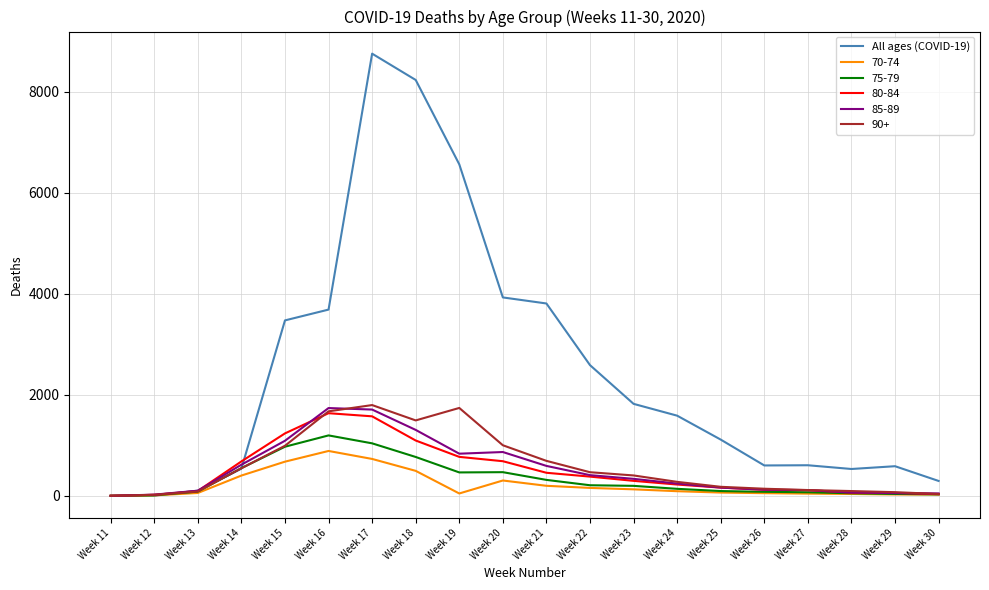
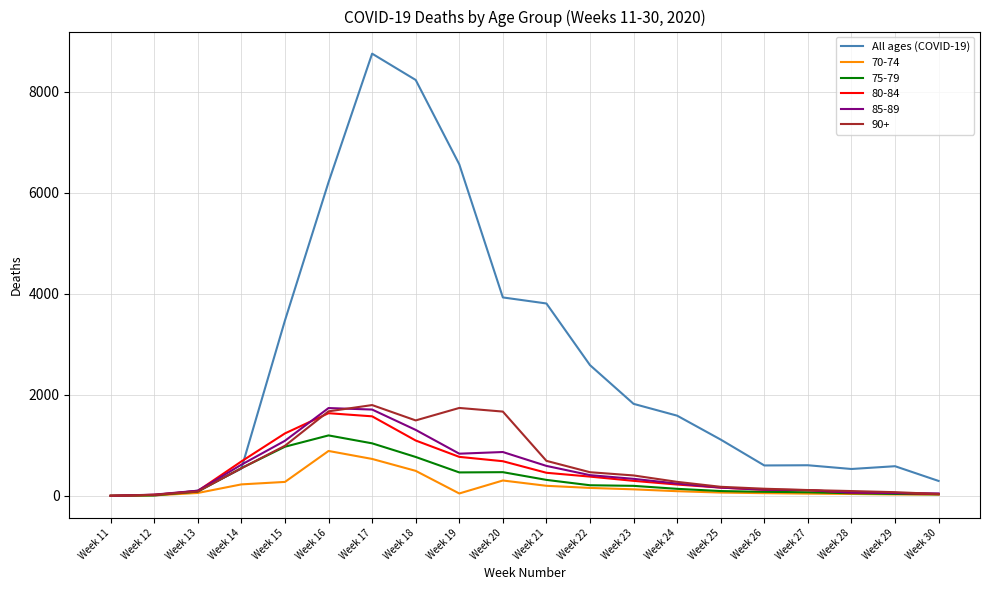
  {
    "All ages (COVID-19)": {
      "Week 15": 3500,
-     "Week 16": 3700,
+     "Week 16": 6200,
      "Week 17": 8800,
      "Week 18": 8200,
      "Week 19": 6600,
      "Week 20": 3900,
      "Week 21": 3800,
      "Week 22": 2600,
      "Week 23": 1800,
      "Week 24": 1600,
      "Week 25": 1100,
      "Week 26": 600,
      "Week 27": 600,
      "Week 28": 500,
      "Week 29": 600,
      "Week 30": 300
    },
    "70-74": {
-     "Week 14": 400,
-     "Week 15": 700,
+     "Week 14": 200,
+     "Week 15": 300,
      "Week 16": 900,
      "Week 17": 700,
      "Week 18": 500,
      "Week 19": 0,
      "Week 20": 300,
      "Week 21": 200,
      "Week 22": 200,
      "Week 23": 100
    },
    "75-79": {
      "Week 16": 1200,
      "Week 17": 1000,
      "Week 18": 800,
      "Week 19": 500,
      "Week 20": 500,
      "Week 21": 300,
      "Week 22": 200,
      "Week 23": 200
    },
    "80-84": {
      "Week 14": 700,
      "Week 15": 1200,
      "Week 17": 1600,
      "Week 18": 1100,
      "Week 19": 800,
      "Week 20": 700,
      "Week 21": 500
    },
    "85-89": {
      "Week 14": 600,
      "Week 15": 1100,
      "Week 16": 1700,
      "Week 17": 1700,
      "Week 18": 1300,
      "Week 19": 800,
      "Week 20": 900,
      "Week 21": 600
    },
    "90+": {
      "Week 17": 1800,
      "Week 18": 1500,
      "Week 19": 1700,
-     "Week 20": 1000,
+     "Week 20": 1700,
      "Week 21": 700,
      "Week 22": 500,
      "Week 23": 400
    }
  }
